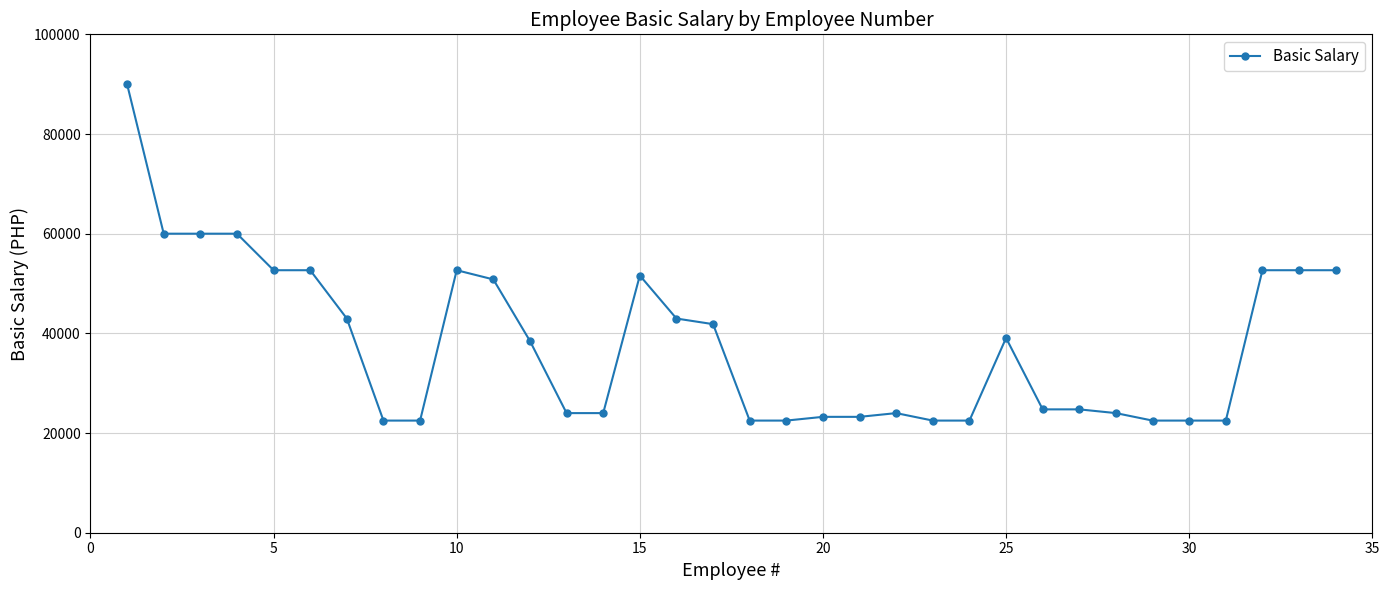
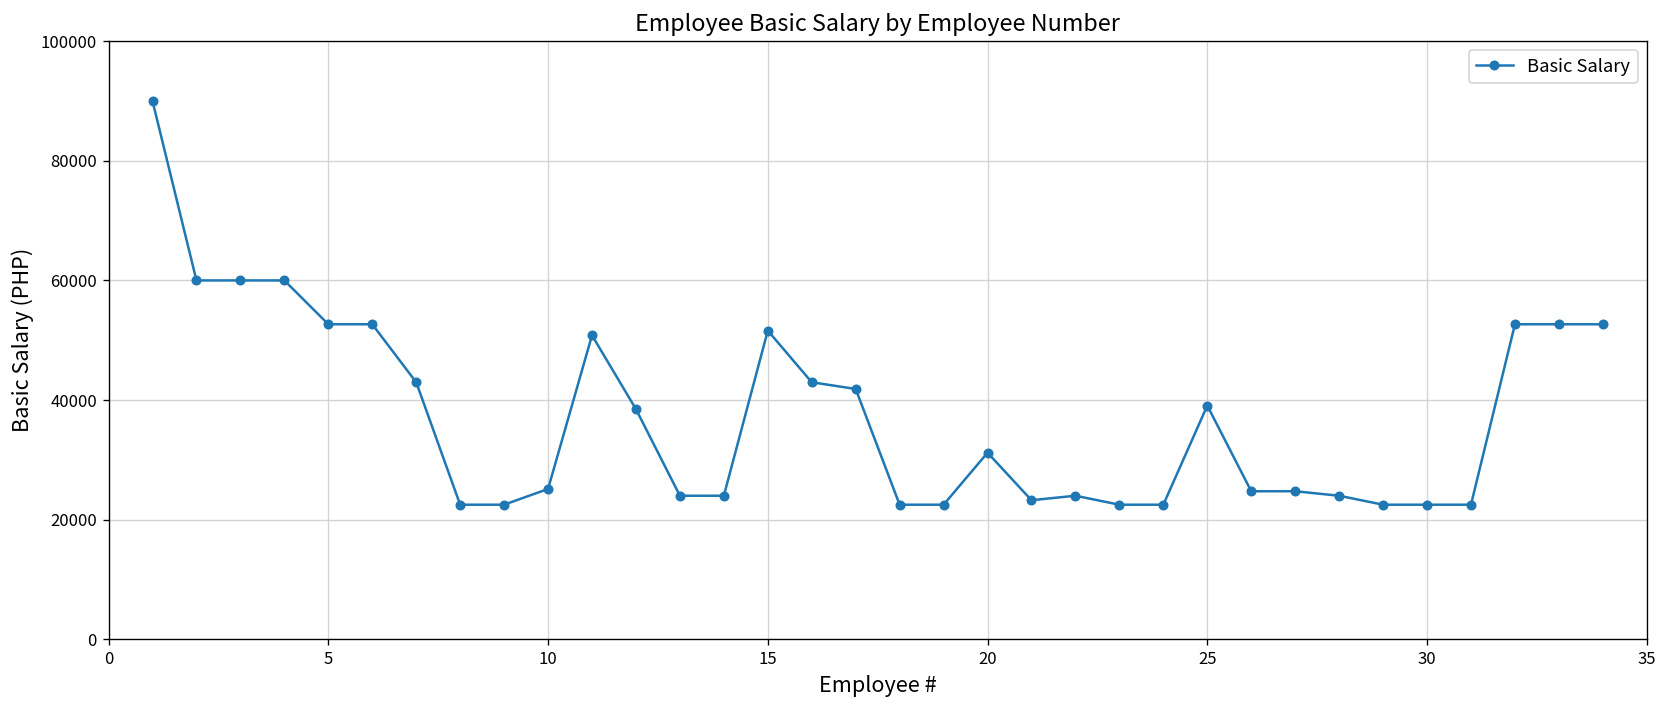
  {
    "5": 53000,
-   "10": 53000,
+   "10": 25000,
    "15": 52000,
-   "20": 23000,
+   "20": 31000,
    "25": 39000,
    "30": 23000
  }
